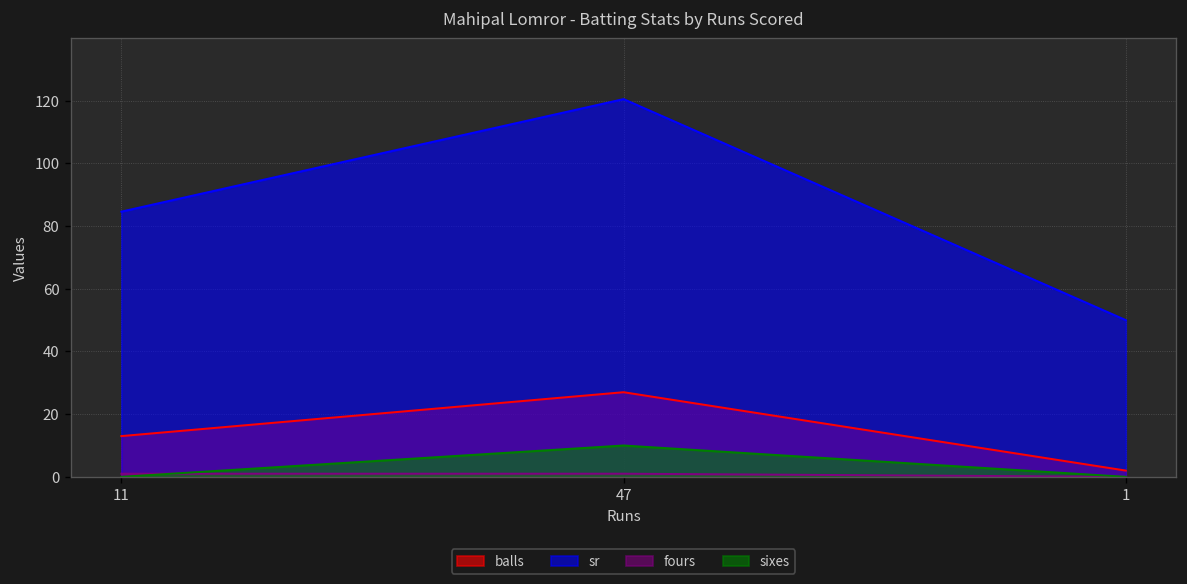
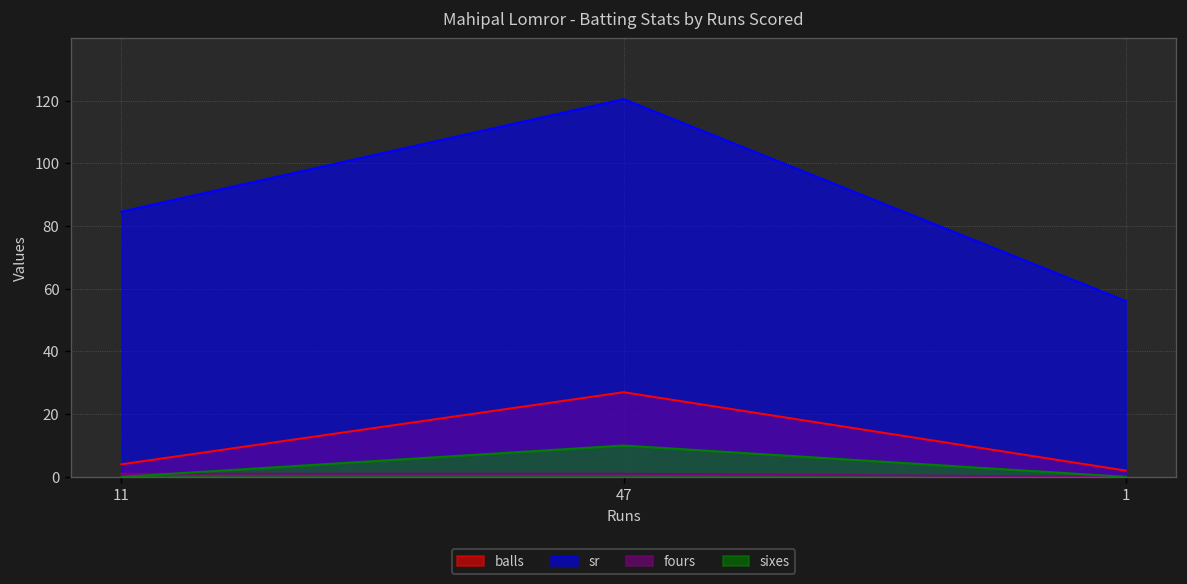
  {
    "balls": {
-     "11": 13,
+     "11": 4,
      "47": 27,
      "1": 2
    },
    "sr": {
      "11": 85,
      "47": 121,
-     "1": 50
+     "1": 56
    },
    "fours": {
      "11": 1,
      "47": 1
    },
    "sixes": {
      "11": 0,
      "47": 10
    }
  }
